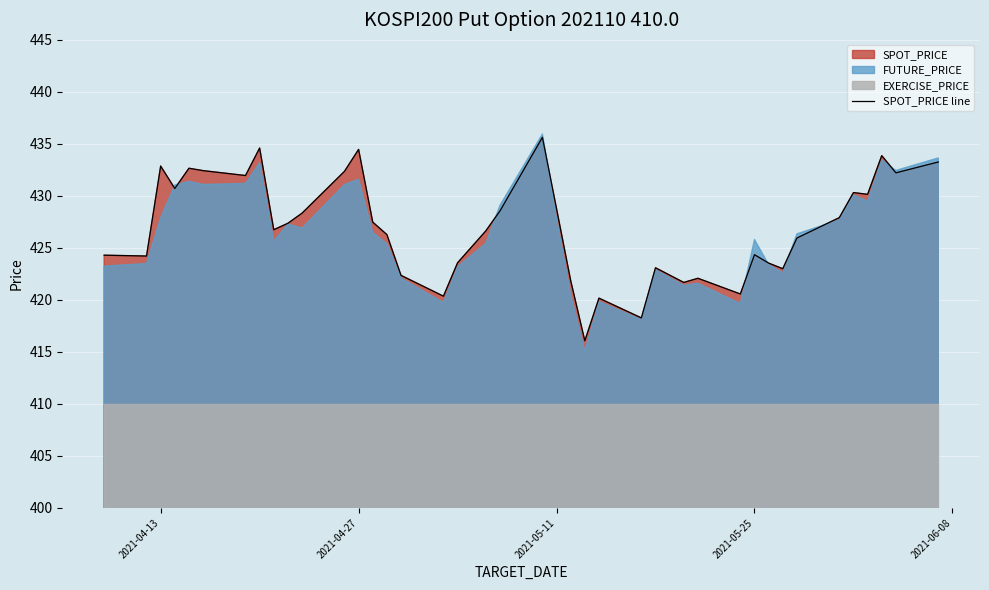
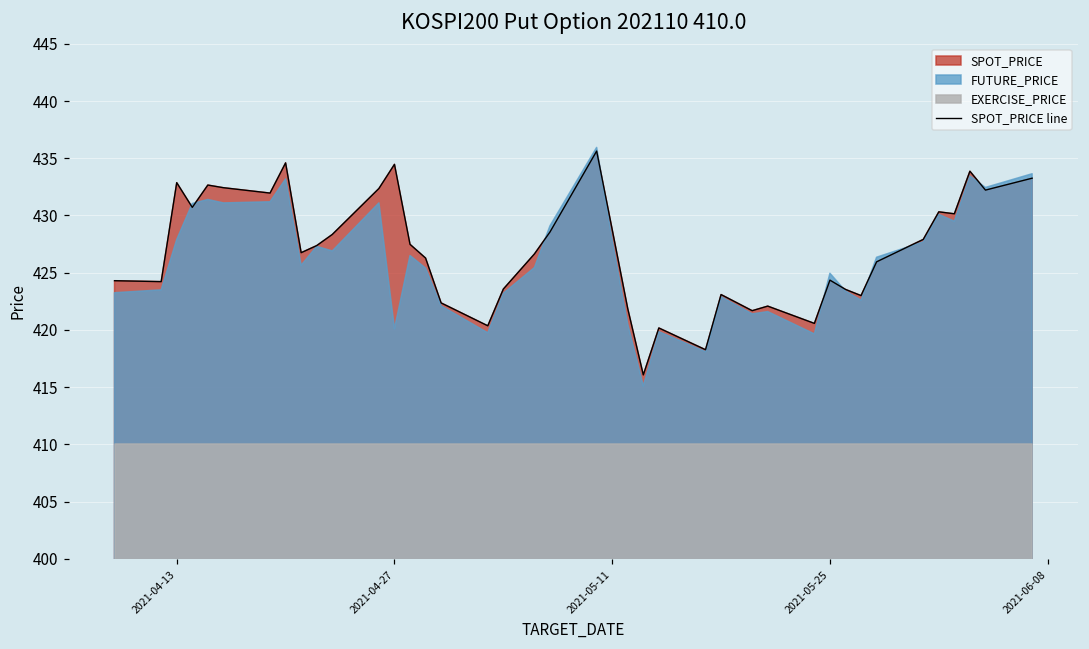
  {
    "SPOT_PRICE": {
      "2021-04-13": 432.9,
      "2021-04-27": 434.5,
      "2021-05-11": 428.8,
      "2021-05-25": 424.4
    },
    "FUTURE_PRICE": {
      "2021-04-13": 427.9,
-     "2021-04-27": 431.6,
+     "2021-04-27": 420.1,
      "2021-05-11": 427.9,
-     "2021-05-25": 425.8
+     "2021-05-25": 425.0
    },
    "EXERCISE_PRICE": {
      "2021-04-13": 410.0,
      "2021-04-27": 410.0,
      "2021-05-11": 410.0,
      "2021-05-25": 410.0
    }
  }
